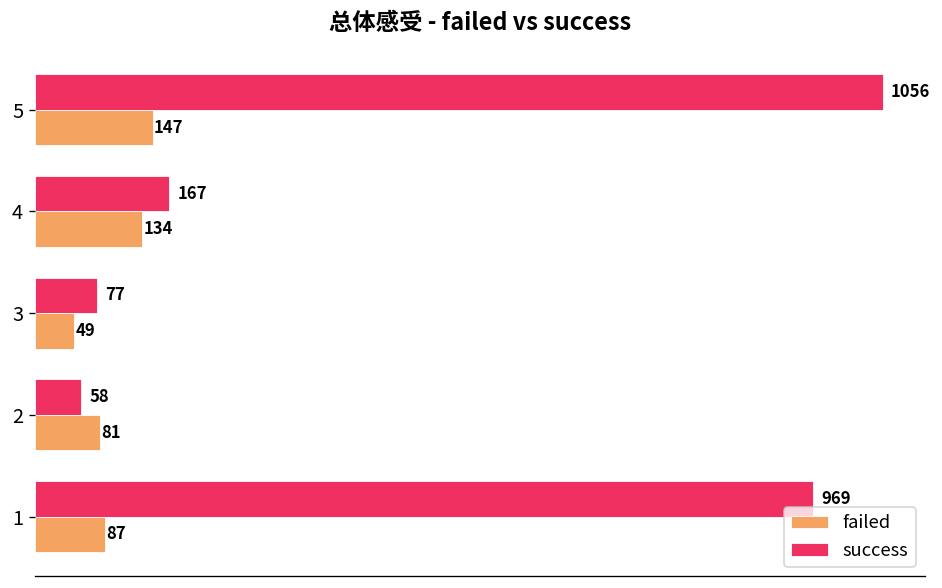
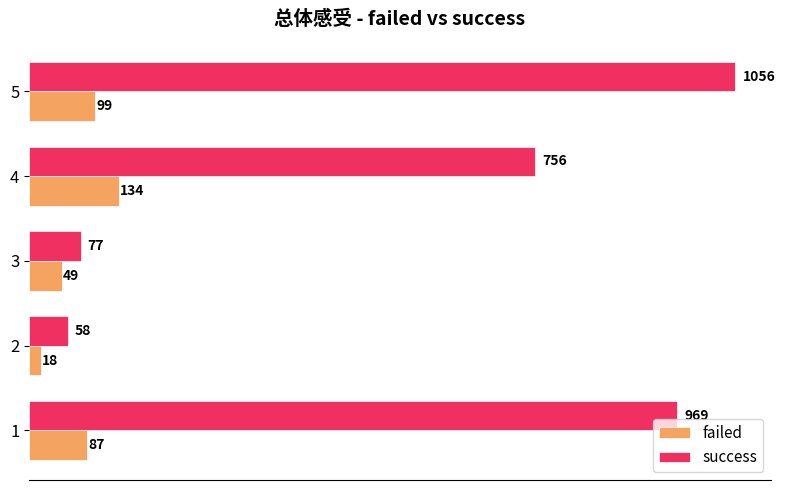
  {
    "failed": {
-     "5": 147,
+     "5": 99,
      "4": 134,
      "3": 49,
-     "2": 81,
+     "2": 18,
      "1": 87
    },
    "success": {
      "5": 1056,
-     "4": 167,
+     "4": 756,
      "3": 77,
      "2": 58
    }
  }
